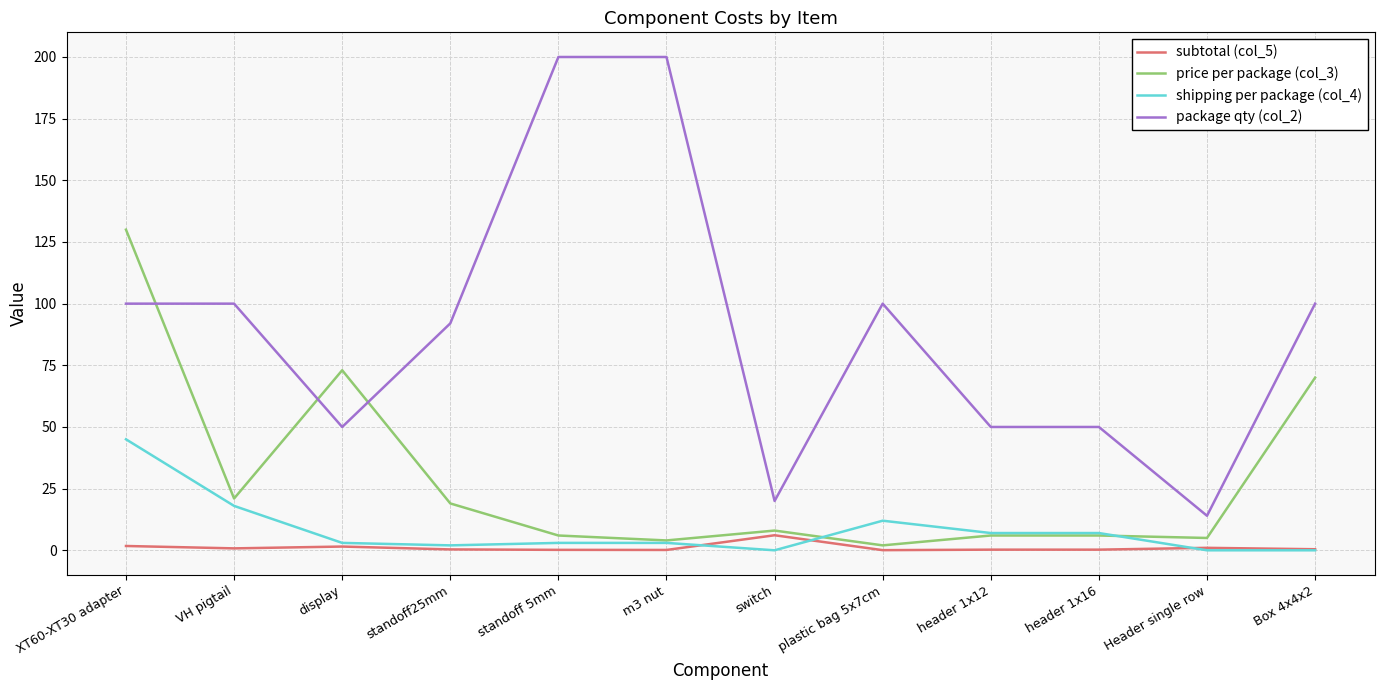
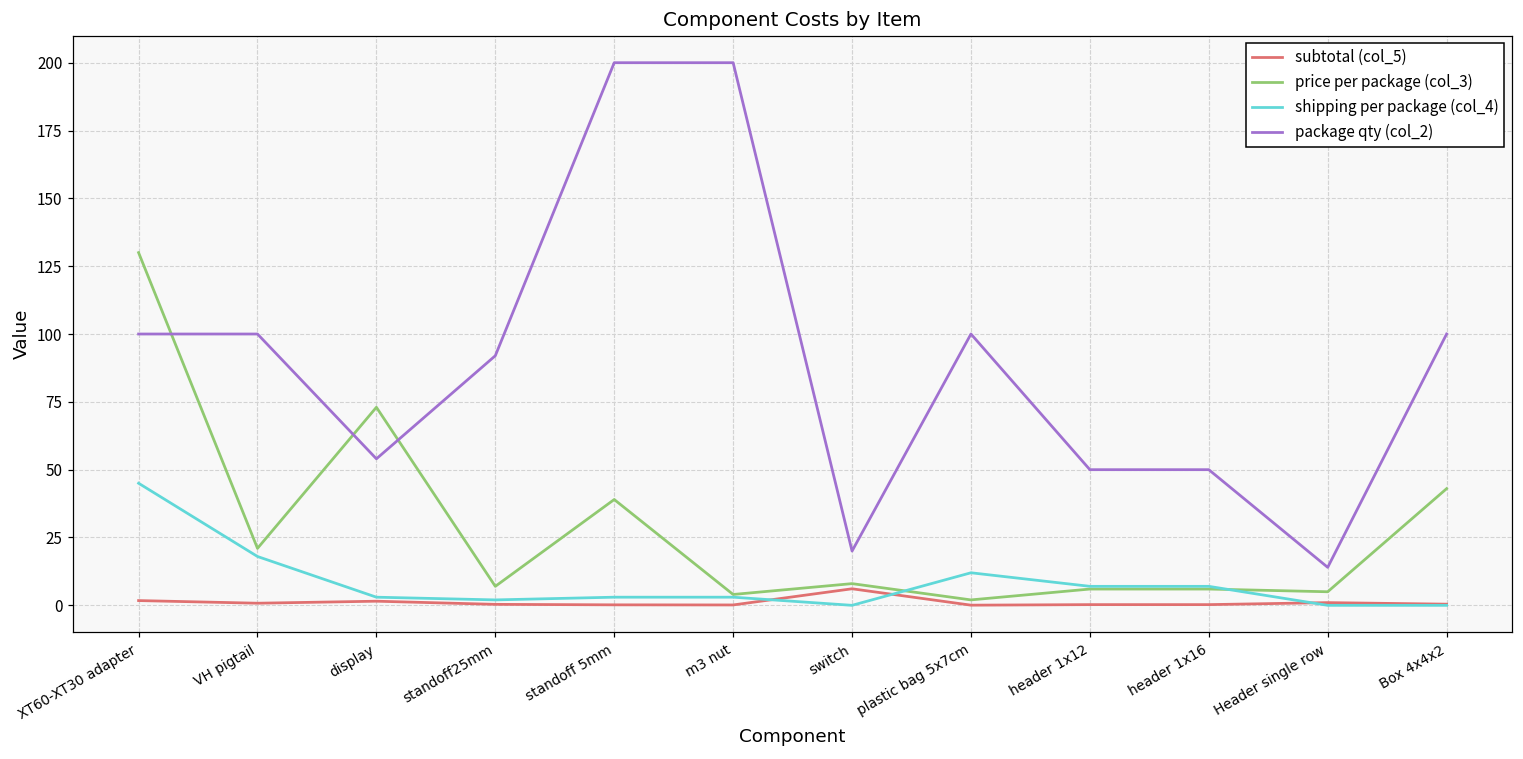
  {
    "subtotal (col_5)": {
      "XT60-XT30 adapter": 2,
      "VH pigtail": 1,
      "display": 2,
      "standoff25mm": 0,
      "standoff 5mm": 0,
      "m3 nut": 0,
      "switch": 6,
      "plastic bag 5x7cm": 0,
      "header 1x12": 0,
      "header 1x16": 0
    },
    "price per package (col_3)": {
      "XT60-XT30 adapter": 130,
      "VH pigtail": 21,
      "display": 73,
-     "standoff25mm": 19,
-     "standoff 5mm": 6,
+     "standoff25mm": 7,
+     "standoff 5mm": 39,
      "switch": 8,
      "plastic bag 5x7cm": 2,
      "Header single row": 5,
-     "Box 4x4x2": 70
+     "Box 4x4x2": 43
    },
    "shipping per package (col_4)": {
      "XT60-XT30 adapter": 45,
      "VH pigtail": 18,
      "display": 3,
      "standoff25mm": 2,
      "standoff 5mm": 3,
      "switch": 0,
      "plastic bag 5x7cm": 12
    },
    "package qty (col_2)": {
      "XT60-XT30 adapter": 100,
      "VH pigtail": 100,
-     "display": 50,
+     "display": 54,
      "standoff25mm": 92,
      "standoff 5mm": 200,
      "m3 nut": 200,
      "switch": 20,
      "plastic bag 5x7cm": 100,
      "header 1x12": 50,
      "header 1x16": 50,
      "Header single row": 14,
      "Box 4x4x2": 100
    }
  }
